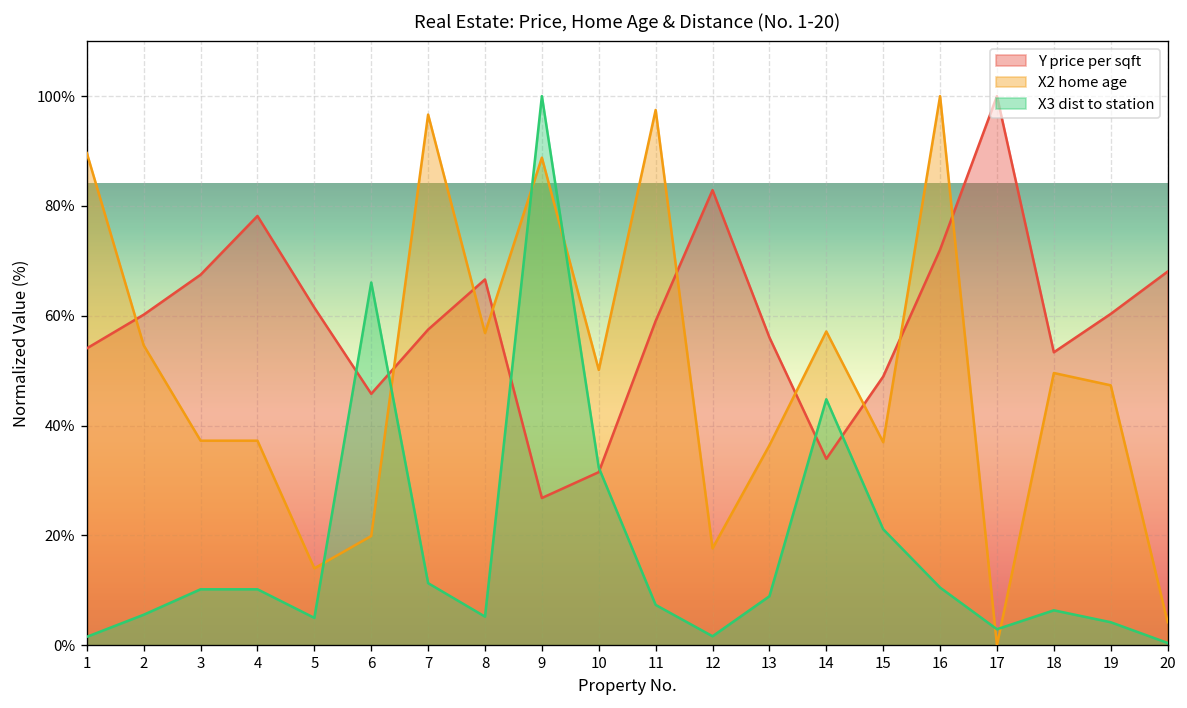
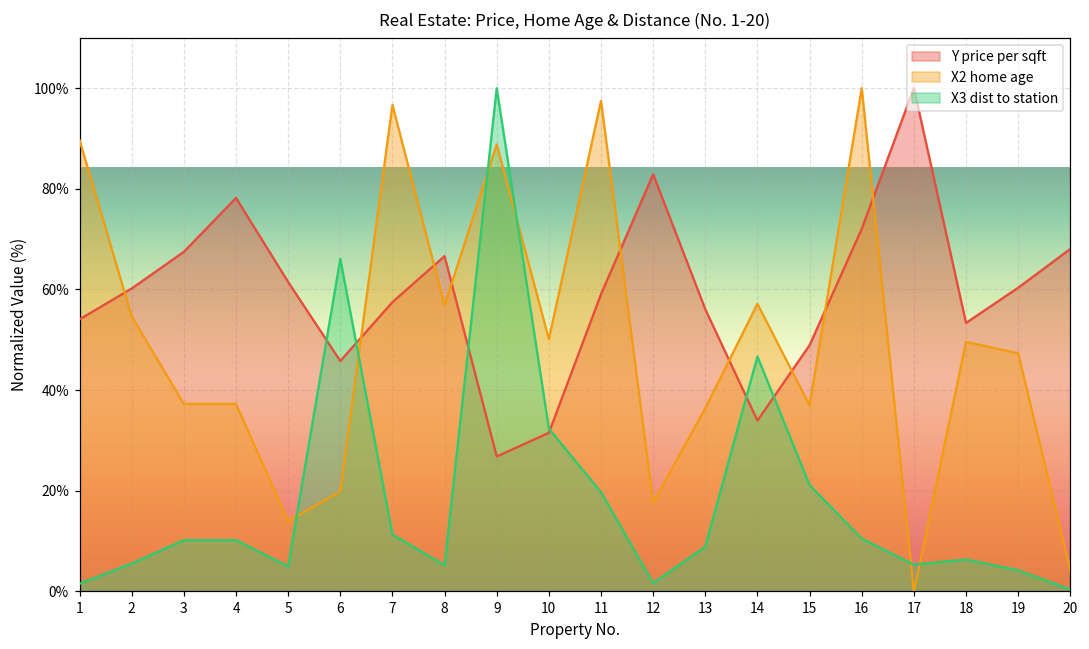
  {
    "X3 dist to station": {
      "1": "2%",
      "2": "6%",
      "3": "10%",
      "4": "10%",
      "5": "5%",
      "6": "66%",
      "7": "11%",
      "8": "5%",
      "9": "100%",
      "10": "32%",
-     "11": "7%",
+     "11": "20%",
      "12": "2%",
      "13": "9%",
-     "14": "45%",
+     "14": "47%",
      "15": "21%",
      "16": "11%",
-     "17": "3%",
+     "17": "5%",
      "18": "6%",
      "19": "4%",
      "20": "0%"
    }
  }
